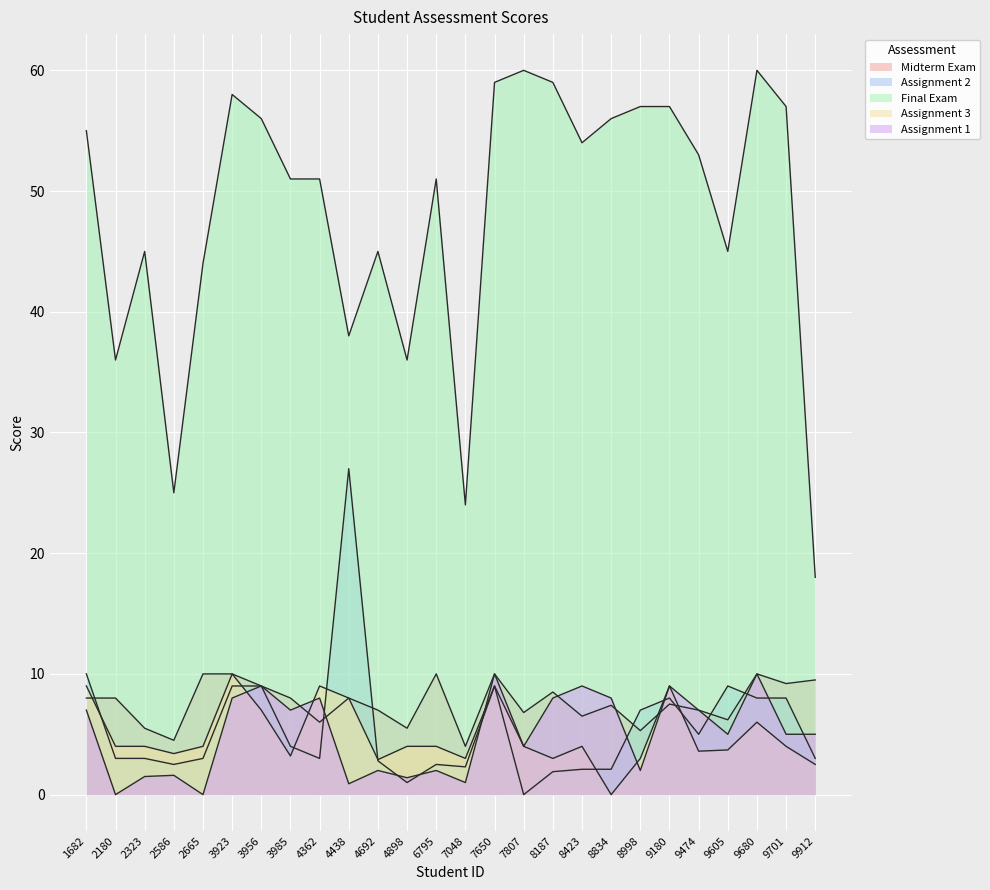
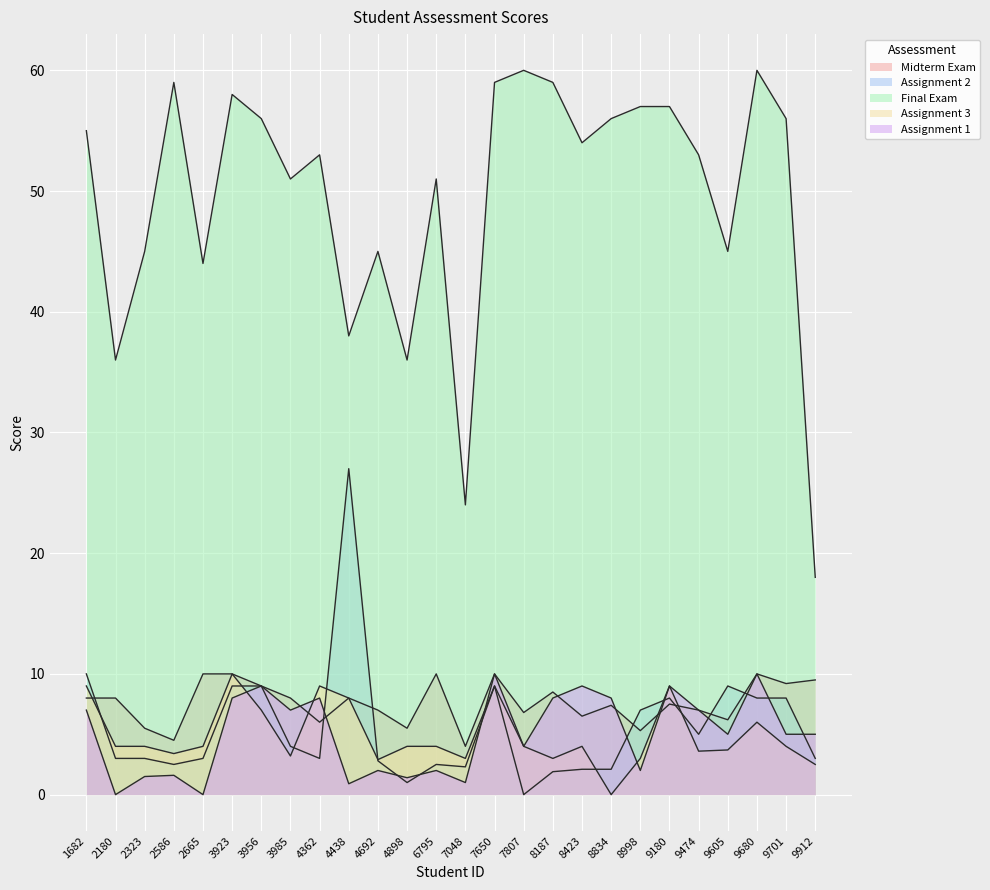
  {
    "Final Exam": {
      "1682": 55,
      "2180": 36,
      "2323": 45,
-     "2586": 25,
+     "2586": 59,
      "2665": 44,
      "3923": 58,
      "3956": 56,
      "3985": 51,
-     "4362": 51,
+     "4362": 53,
      "4438": 38,
      "4692": 45,
      "4898": 36,
      "6795": 51,
      "7048": 24,
      "7650": 59,
      "7807": 60,
      "8187": 59,
      "8423": 54,
      "8834": 56,
      "8998": 57,
      "9180": 57,
      "9474": 53,
      "9605": 45,
      "9680": 60,
-     "9701": 57,
+     "9701": 56,
      "9912": 18
    }
  }
